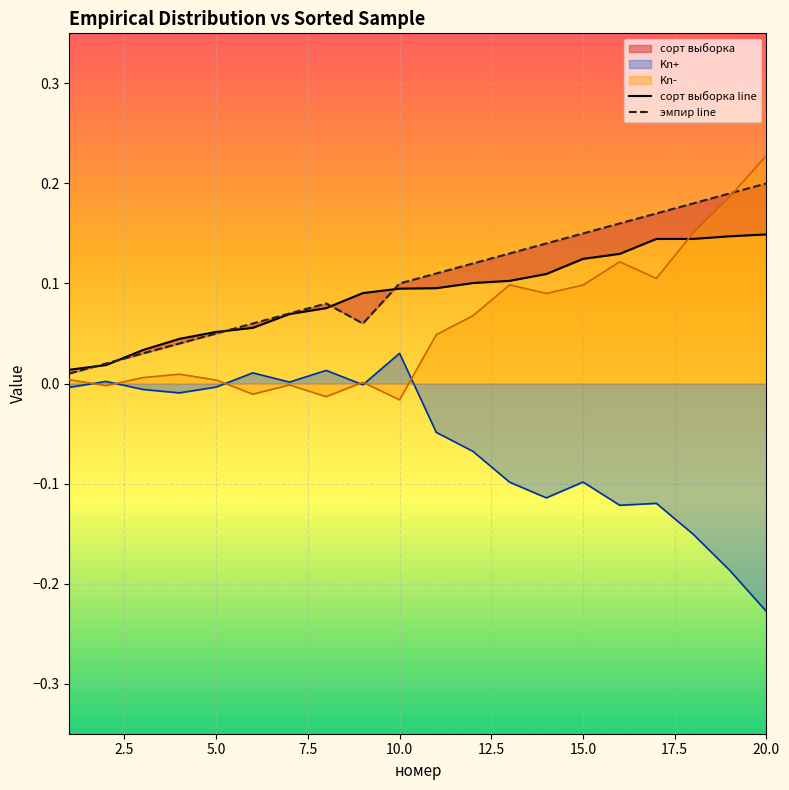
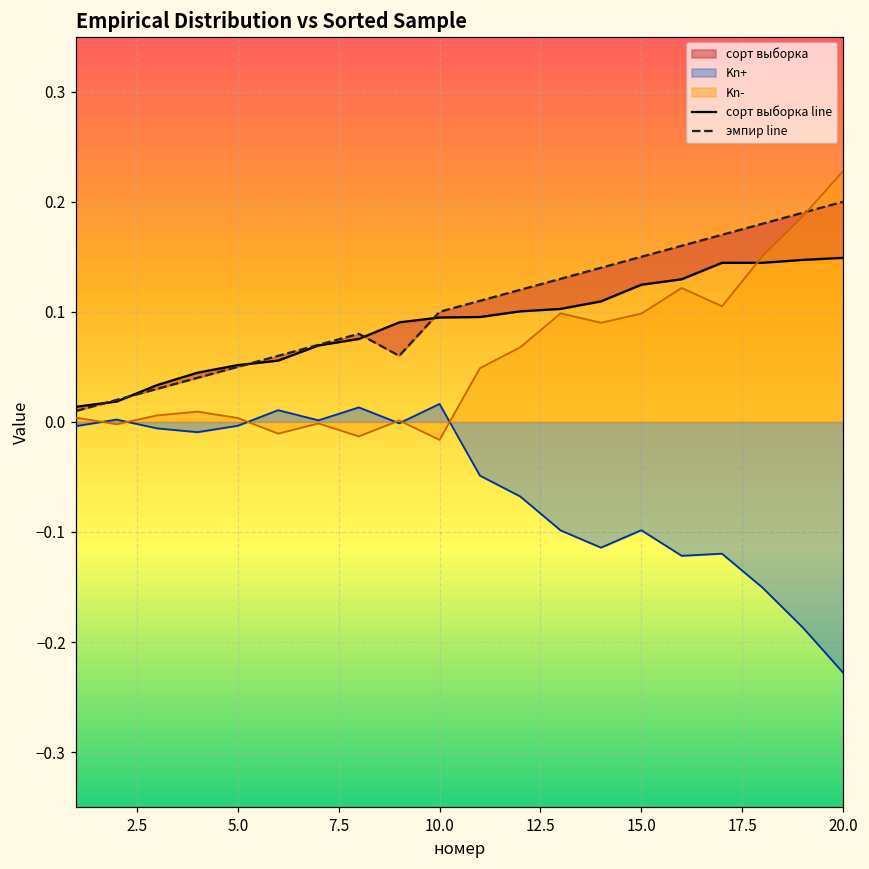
  {
    "Kn+": {
-     "10.0": 0.030
+     "10.0": 0.016
    }
  }
